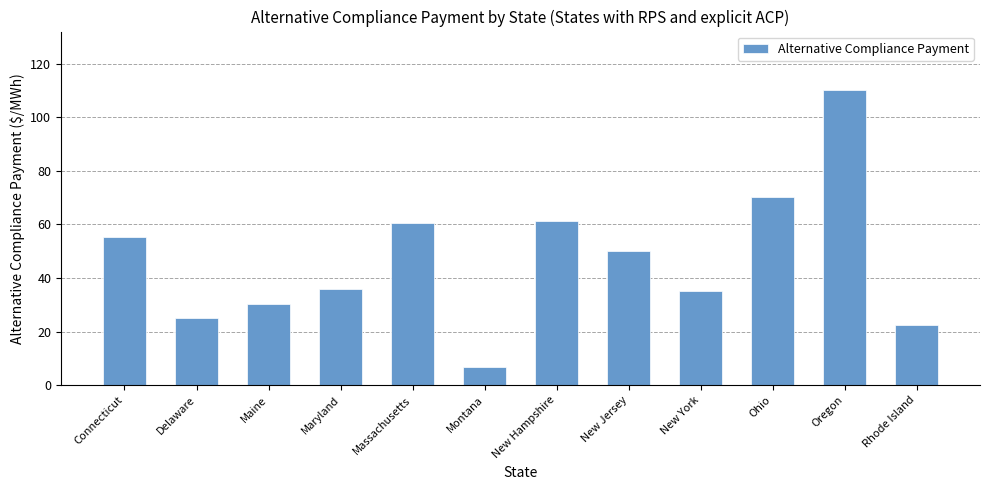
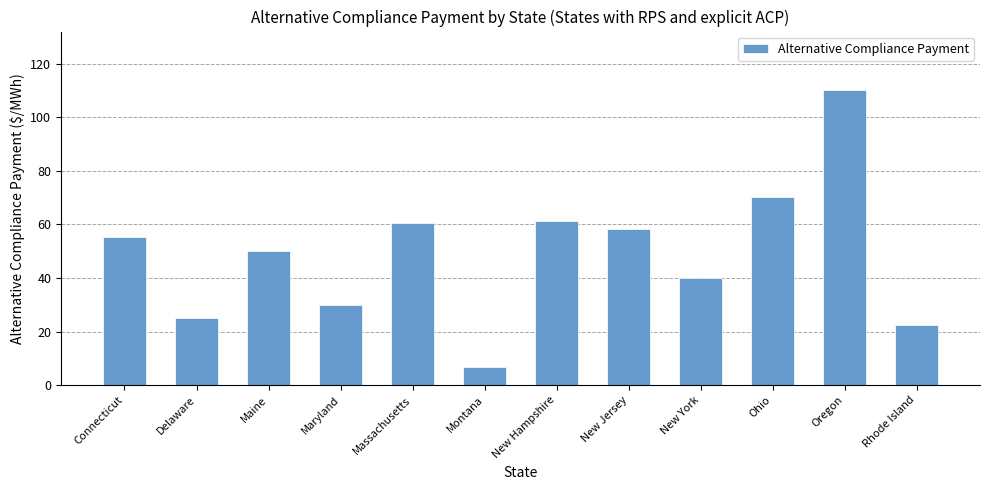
  {
    "Connecticut": 55,
    "Delaware": 25,
-   "Maine": 30,
-   "Maryland": 36,
+   "Maine": 50,
+   "Maryland": 30,
    "Massachusetts": 61,
    "Montana": 7,
    "New Hampshire": 61,
-   "New Jersey": 50,
-   "New York": 35,
+   "New Jersey": 58,
+   "New York": 40,
    "Ohio": 70,
    "Oregon": 110,
    "Rhode Island": 22
  }
